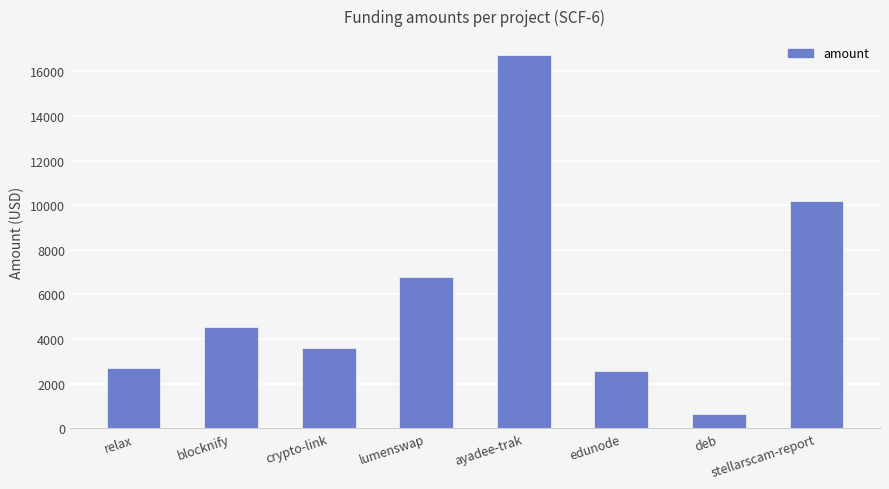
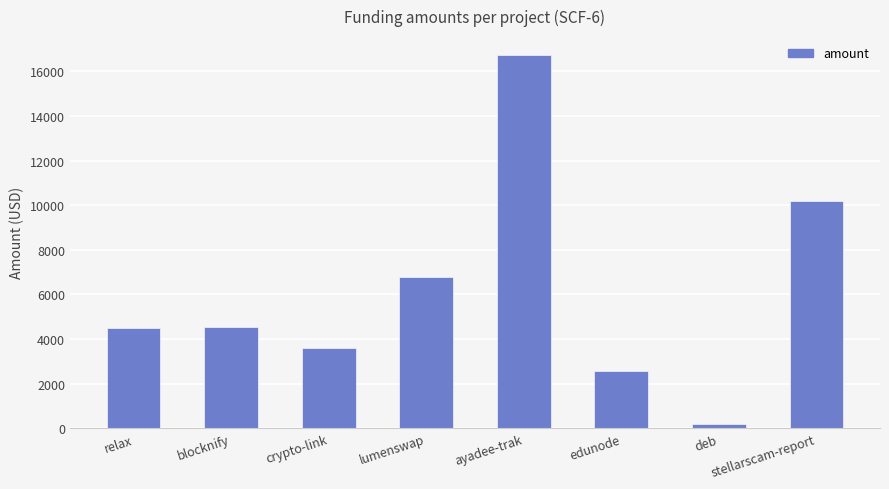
  {
-   "relax": 2700,
+   "relax": 4500,
    "blocknify": 4500,
    "crypto-link": 3600,
    "lumenswap": 6800,
    "ayadee-trak": 16700,
    "edunode": 2500,
-   "deb": 700,
+   "deb": 200,
    "stellarscam-report": 10200
  }
